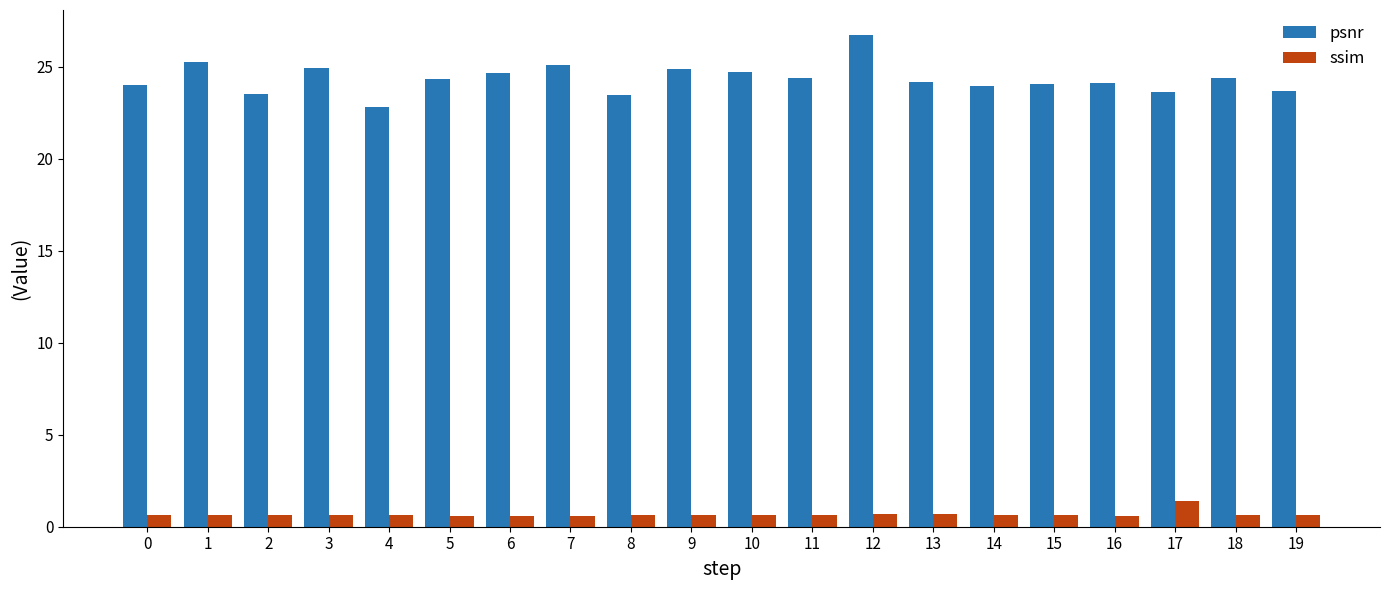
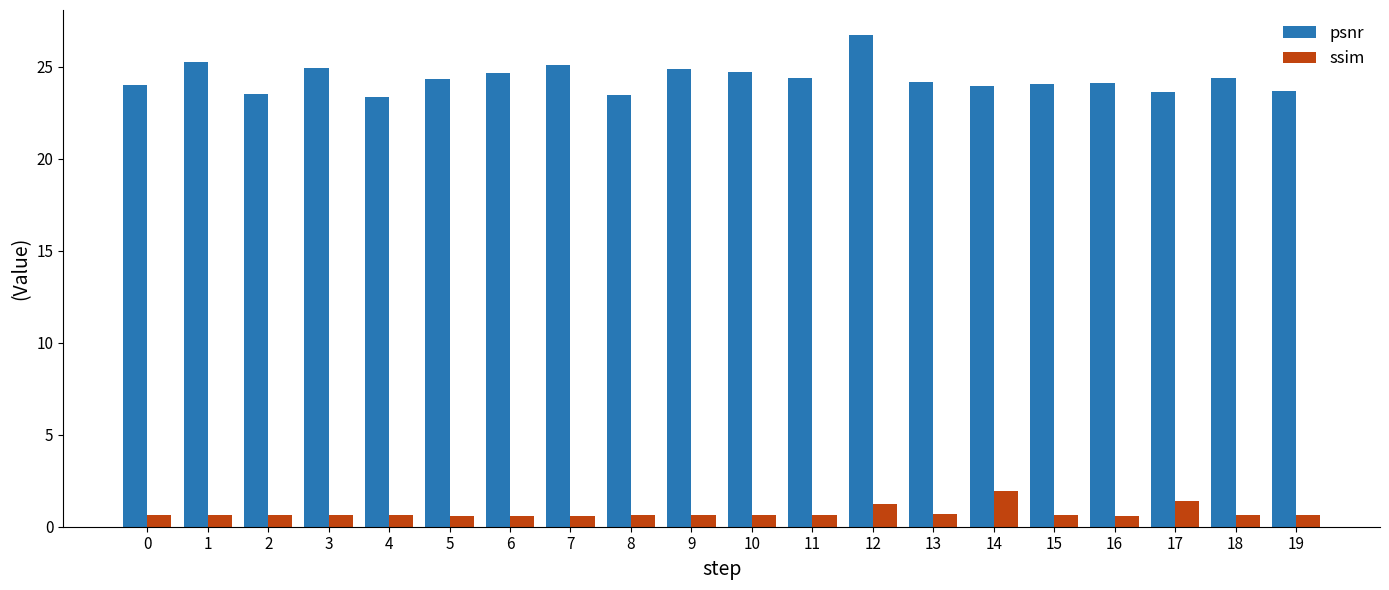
  {
    "psnr": {
      "0": 24.0,
      "1": 25.3,
      "2": 23.5,
      "3": 24.9,
-     "4": 22.8,
+     "4": 23.4,
      "5": 24.4,
      "6": 24.7,
      "7": 25.1,
      "8": 23.5,
      "9": 24.9,
      "10": 24.7,
      "11": 24.4,
      "12": 26.8,
      "13": 24.2,
      "14": 24.0,
      "15": 24.1,
      "16": 24.1,
      "17": 23.6,
      "18": 24.4,
      "19": 23.7
    },
    "ssim": {
      "0": 0.6,
      "1": 0.6,
      "2": 0.6,
      "3": 0.7,
      "4": 0.6,
      "5": 0.6,
      "6": 0.6,
      "7": 0.6,
      "8": 0.6,
      "9": 0.7,
      "10": 0.6,
      "11": 0.6,
-     "12": 0.7,
+     "12": 1.3,
      "13": 0.7,
-     "14": 0.6,
+     "14": 1.9,
      "15": 0.6,
      "16": 0.6,
      "17": 1.4,
      "18": 0.6,
      "19": 0.6
    }
  }
